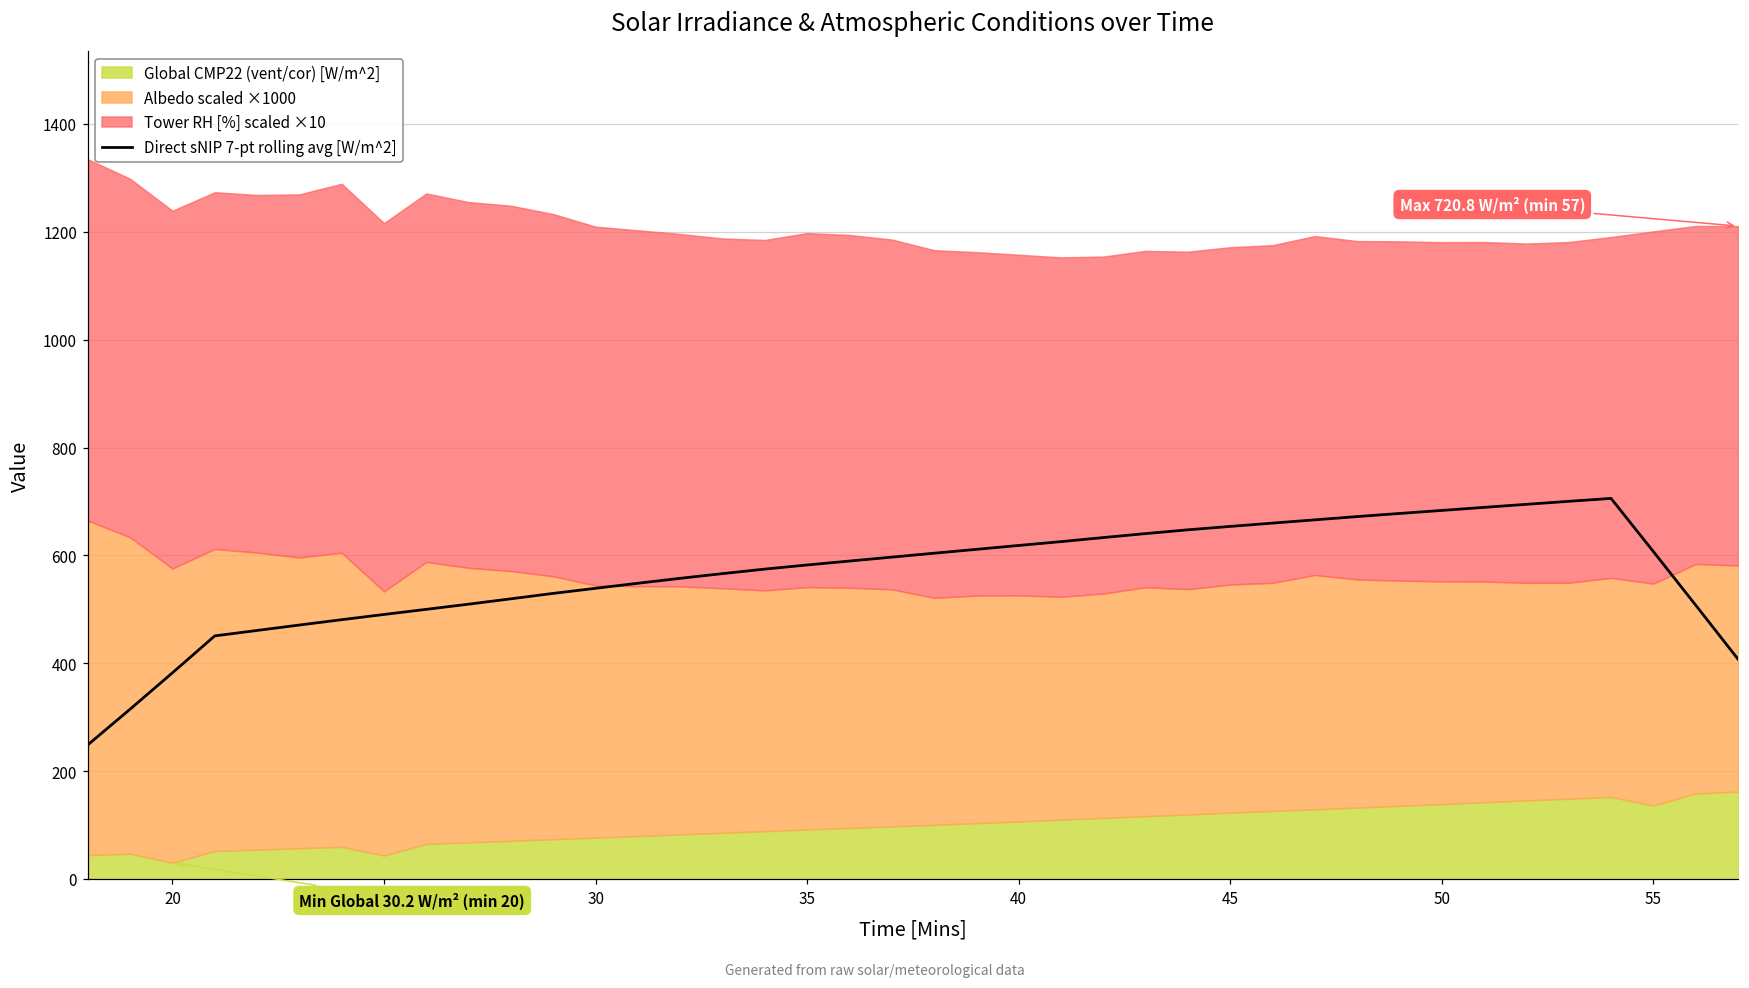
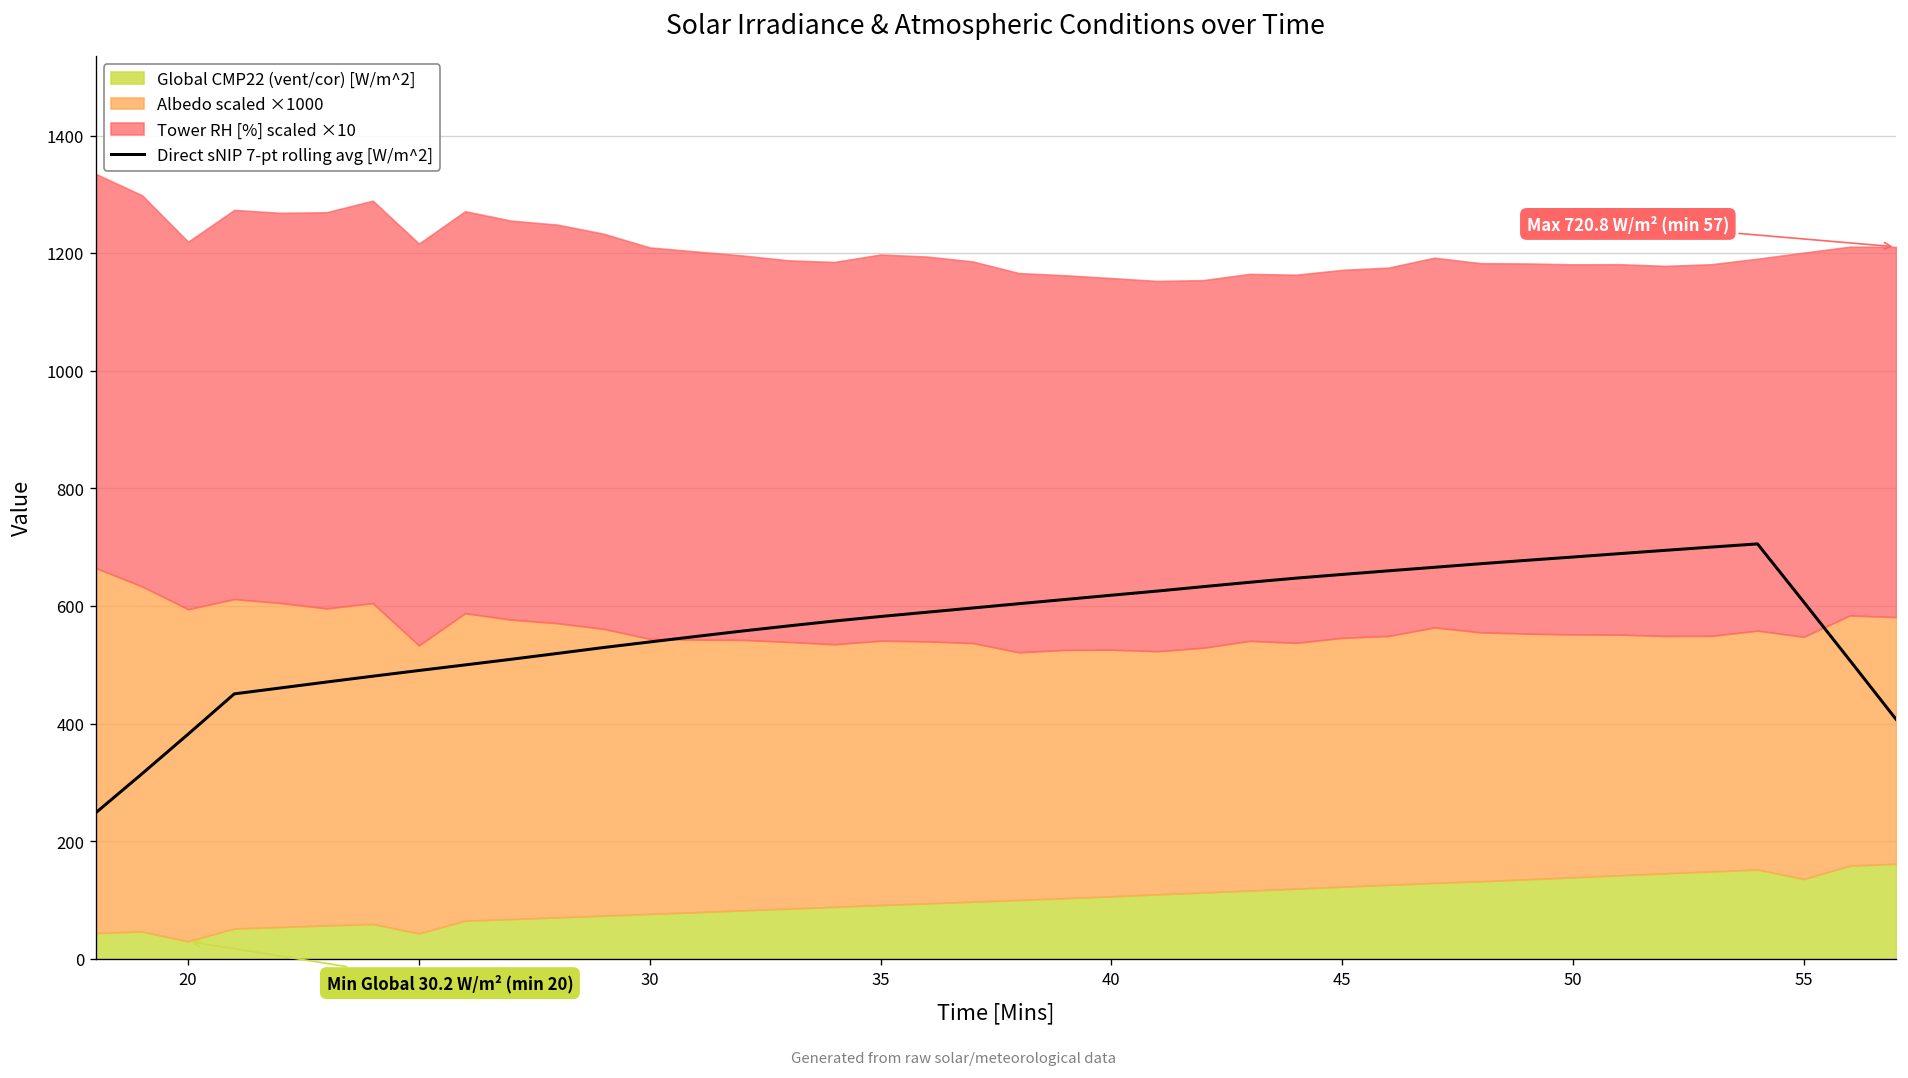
  {
    "Direct sNIP 7-pt rolling avg [W/m^2]": {
      "20": 380,
      "25": 490,
      "30": 540,
      "35": 580,
      "40": 620,
      "45": 650,
      "50": 680,
      "55": 610
    },
    "Global CMP22 (vent/cor) [W/m^2]": {
      "25": 40,
      "30": 80,
      "35": 90,
      "40": 110,
      "45": 120,
      "50": 140,
      "55": 140
    },
    "Albedo scaled ×1000": {
-     "20": 550,
+     "20": 560,
      "25": 490,
      "30": 470,
      "35": 450,
      "40": 420,
      "45": 420,
      "50": 410,
      "55": 410
    },
    "Tower RH [%] scaled ×10": {
-     "20": 660,
+     "20": 620,
      "25": 680,
      "30": 670,
      "35": 660,
      "40": 630,
      "45": 630,
      "50": 630,
      "55": 650
    }
  }
